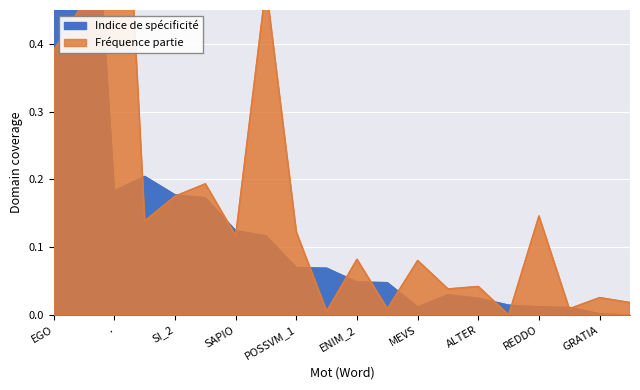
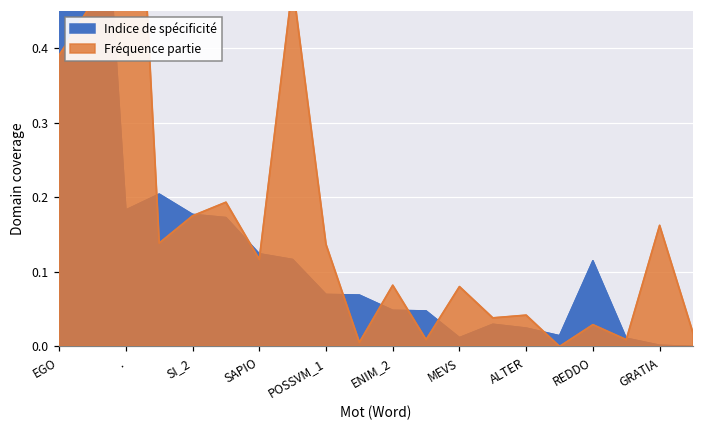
  {
    "Indice de spécificité": {
      ".": 0.18,
      "SAPIO": 0.12,
      "POSSVM_1": 0.07,
      "ENIM_2": 0.05,
      "MEVS": 0.01,
      "ALTER": 0.02,
-     "REDDO": 0.01,
+     "REDDO": 0.11,
      "GRATIA": 0.00
    },
    "Fréquence partie": {
      "EGO": 0.39,
      "SAPIO": 0.12,
-     "POSSVM_1": 0.12,
+     "POSSVM_1": 0.14,
      "ENIM_2": 0.08,
      "MEVS": 0.08,
      "ALTER": 0.04,
-     "REDDO": 0.15,
-     "GRATIA": 0.03
+     "REDDO": 0.03,
+     "GRATIA": 0.16
    }
  }
